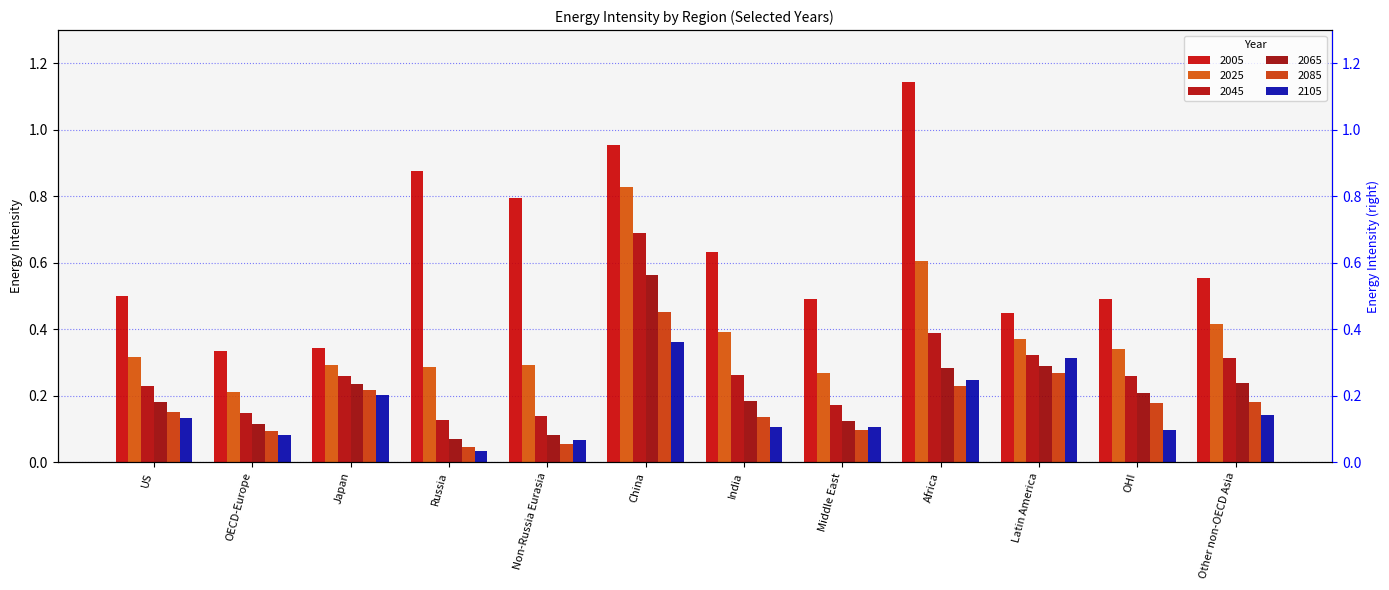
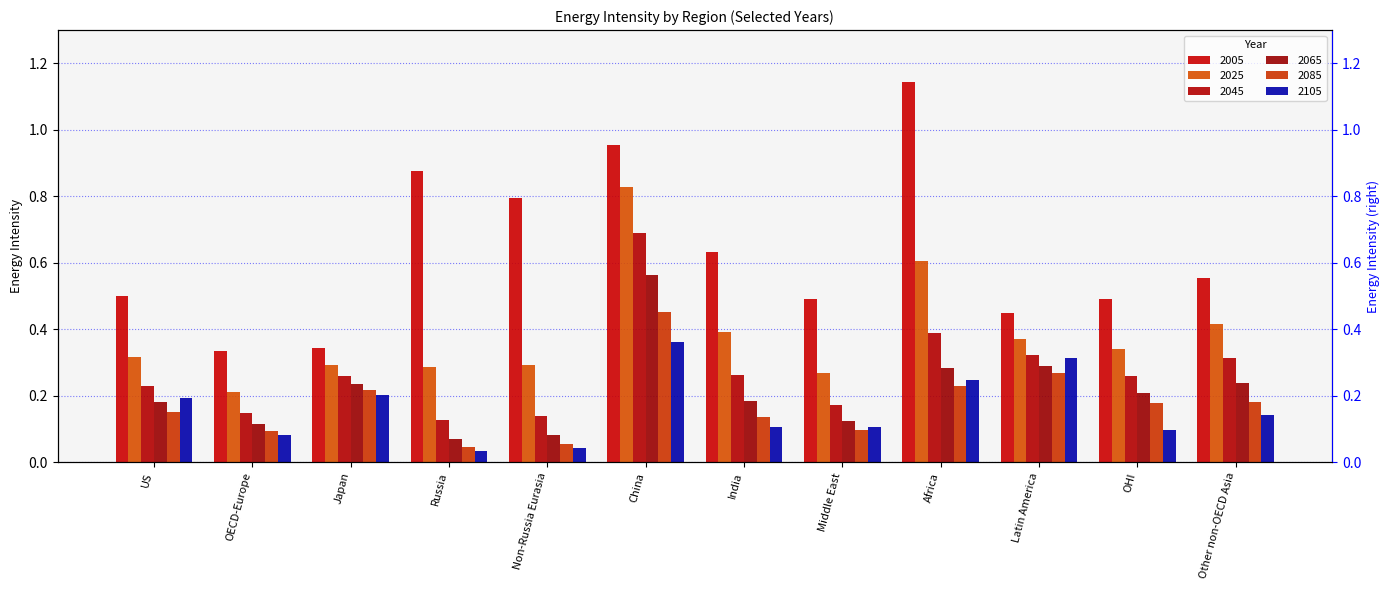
  {
    "2105": {
-     "US": 0.13,
+     "US": 0.19,
      "OECD-Europe": 0.08,
      "Japan": 0.20,
      "Russia": 0.03,
-     "Non-Russia Eurasia": 0.07,
+     "Non-Russia Eurasia": 0.04,
      "China": 0.36,
      "India": 0.10,
      "Middle East": 0.10,
      "Africa": 0.25,
      "Latin America": 0.31,
      "OHI": 0.10,
      "Other non-OECD Asia": 0.14
    }
  }
